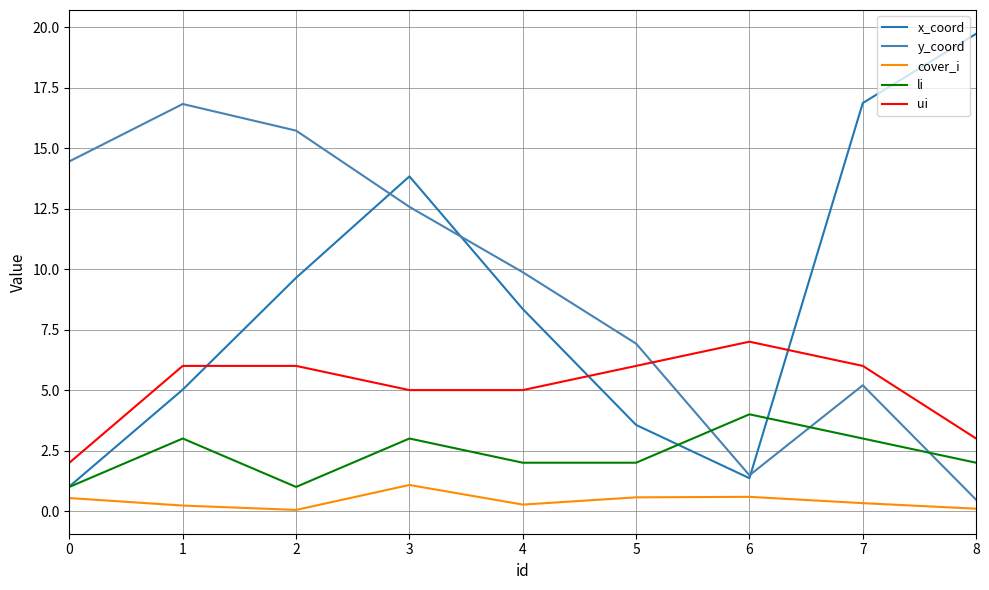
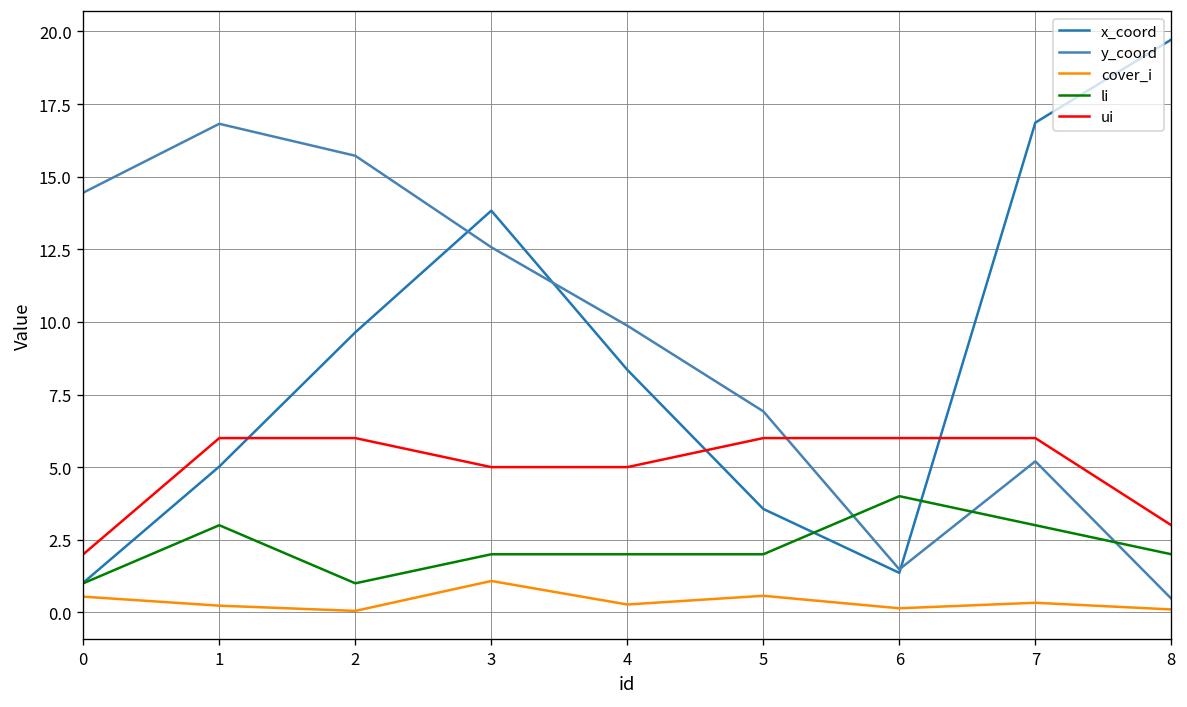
  {
    "cover_i": {
      "0": 0.5,
      "1": 0.2,
      "2": 0.1,
      "3": 1.1,
      "4": 0.3,
      "5": 0.6,
-     "6": 0.6,
+     "6": 0.1,
      "7": 0.3,
      "8": 0.1
    },
    "li": {
      "1": 3,
      "2": 1,
-     "3": 3,
+     "3": 2,
      "4": 2,
      "5": 2,
      "6": 4,
      "7": 3,
      "8": 2
    },
    "ui": {
      "0": 2,
      "1": 6,
      "2": 6,
      "3": 5,
      "4": 5,
      "5": 6,
-     "6": 7,
+     "6": 6,
      "7": 6,
      "8": 3
    }
  }
